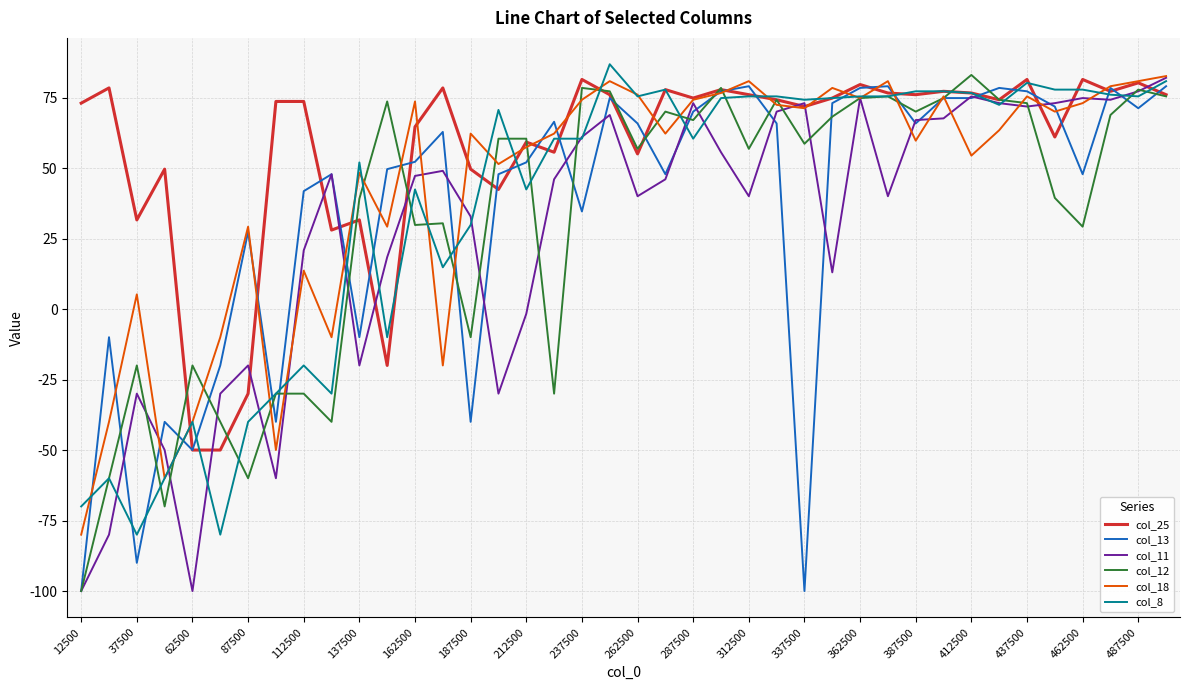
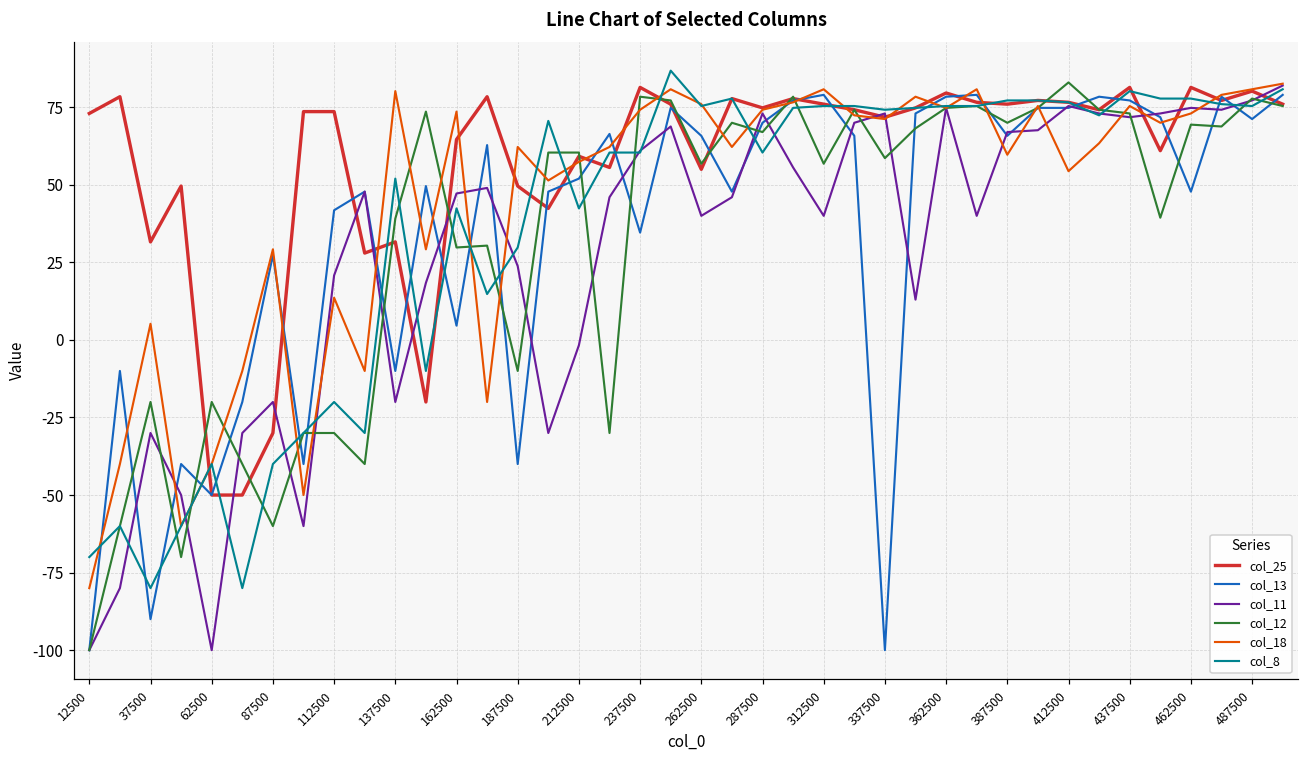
  {
    "col_25": {
      "12500": 73,
      "37500": 32,
      "87500": -30,
      "112500": 74,
      "137500": 32,
      "162500": 65,
      "187500": 50,
      "212500": 59,
      "237500": 81,
      "262500": 55,
      "362500": 80,
      "387500": 76,
      "437500": 81,
      "462500": 81
    },
    "col_13": {
      "37500": -90,
      "87500": 27,
      "112500": 42,
      "137500": -10,
-     "162500": 52,
+     "162500": 5,
      "187500": -40,
      "212500": 52,
      "237500": 35,
      "262500": 66,
      "287500": 70,
      "312500": 79,
      "337500": -100,
      "362500": 78,
      "387500": 66,
      "437500": 77,
      "462500": 48,
      "487500": 71
    },
    "col_11": {
      "37500": -30,
      "62500": -100,
      "87500": -20,
      "112500": 21,
      "137500": -20,
      "162500": 47,
-     "187500": 33,
+     "187500": 24,
      "212500": -2,
      "262500": 40,
      "287500": 73,
      "312500": 40,
      "337500": 73,
      "387500": 67,
      "437500": 72,
      "462500": 75
    },
    "col_12": {
      "37500": -20,
      "62500": -20,
      "87500": -60,
      "112500": -30,
      "137500": 39,
      "162500": 30,
      "187500": -10,
      "212500": 60,
      "237500": 78,
      "262500": 57,
      "287500": 67,
      "312500": 57,
      "337500": 59,
      "387500": 70,
      "412500": 83,
      "437500": 73,
-     "462500": 29
+     "462500": 69
    },
    "col_18": {
      "12500": -80,
      "37500": 5,
      "87500": 29,
      "112500": 14,
-     "137500": 48,
+     "137500": 80,
      "162500": 74,
      "187500": 62,
      "212500": 57,
      "237500": 74,
      "312500": 81,
      "387500": 60,
      "412500": 54,
      "437500": 75,
      "462500": 73
    },
    "col_8": {
      "12500": -70,
      "37500": -80,
      "87500": -40,
      "112500": -20,
      "137500": 52,
      "162500": 42,
      "187500": 30,
      "212500": 42,
      "287500": 60,
      "337500": 74,
      "387500": 77,
      "437500": 80,
      "462500": 78,
      "487500": 75
    }
  }
